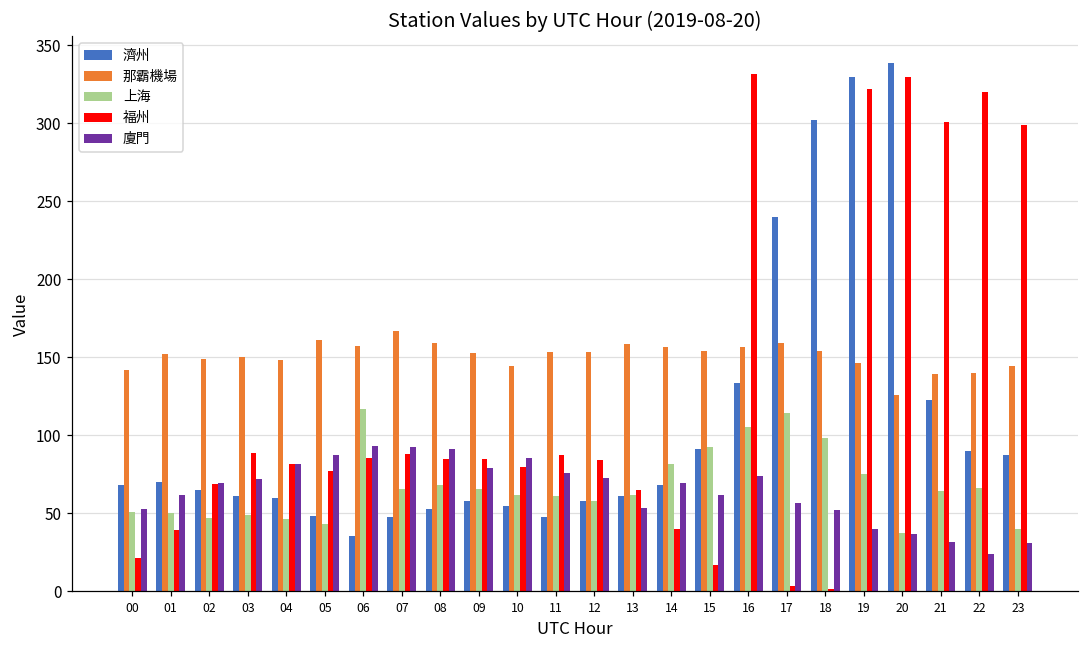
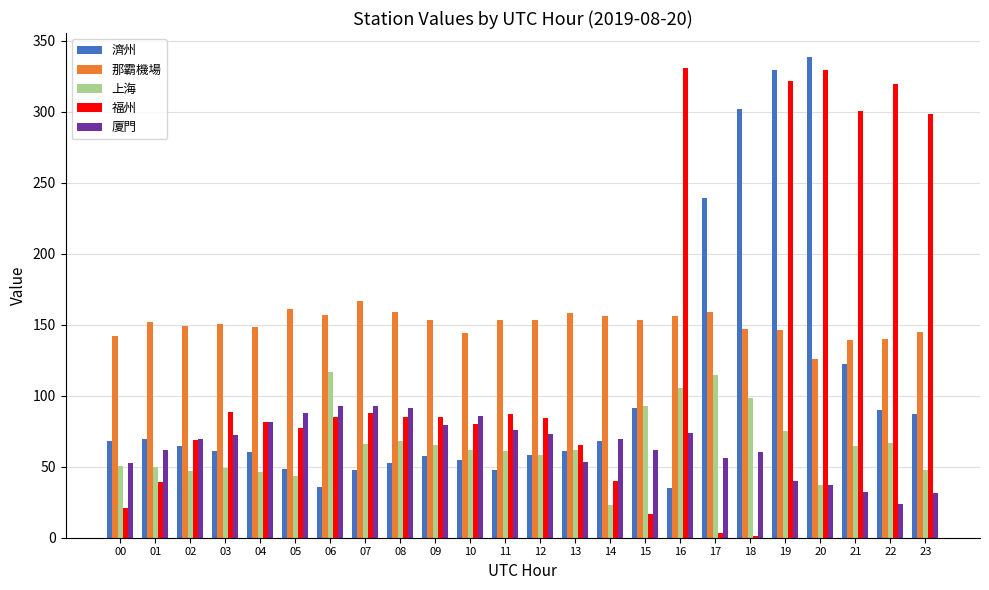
  {
    "濟州": {
      "00": 68,
      "01": 70,
      "02": 65,
      "03": 61,
      "04": 60,
      "05": 49,
      "06": 35,
      "07": 48,
      "08": 53,
      "09": 58,
      "10": 55,
      "11": 48,
      "12": 58,
      "13": 61,
      "14": 68,
      "15": 91,
-     "16": 134,
+     "16": 35,
      "17": 240,
      "18": 302,
      "19": 330,
      "20": 339,
      "21": 123,
      "22": 90,
      "23": 87
    },
    "那霸機場": {
      "00": 142,
      "01": 152,
      "02": 149,
      "03": 150,
      "04": 148,
      "05": 161,
      "06": 157,
      "07": 167,
      "08": 159,
      "09": 153,
      "10": 144,
      "11": 153,
      "12": 153,
      "13": 158,
      "14": 156,
      "15": 154,
      "16": 157,
      "17": 159,
-     "18": 154,
+     "18": 147,
      "19": 147,
      "20": 126,
      "21": 140,
      "22": 140,
      "23": 145
    },
    "上海": {
      "00": 51,
      "01": 50,
      "02": 47,
      "03": 49,
      "04": 47,
      "05": 43,
      "06": 117,
      "07": 66,
      "08": 68,
      "09": 65,
      "10": 62,
      "11": 61,
      "12": 58,
      "13": 62,
-     "14": 82,
+     "14": 23,
      "15": 93,
      "16": 105,
      "17": 114,
      "18": 98,
      "19": 75,
      "20": 37,
      "21": 64,
      "22": 67,
-     "23": 40
+     "23": 48
    },
    "福州": {
      "00": 21,
      "01": 40,
      "02": 69,
      "03": 89,
      "04": 81,
      "05": 77,
      "06": 85,
      "07": 88,
      "08": 85,
      "09": 85,
      "10": 80,
      "11": 87,
      "12": 85,
      "13": 65,
      "14": 40,
      "15": 17,
      "16": 331,
      "17": 4,
      "19": 322,
      "20": 330,
      "21": 301,
      "22": 320,
      "23": 299
    },
    "廈門": {
      "00": 53,
      "01": 62,
      "02": 69,
      "03": 72,
      "04": 82,
      "05": 88,
      "06": 93,
      "07": 93,
      "08": 91,
      "09": 79,
      "10": 86,
      "11": 76,
      "12": 73,
      "13": 53,
      "14": 70,
      "15": 62,
      "16": 74,
      "17": 56,
-     "18": 53,
+     "18": 60,
      "19": 40,
      "20": 37,
      "21": 32,
      "22": 24,
      "23": 31
    }
  }
